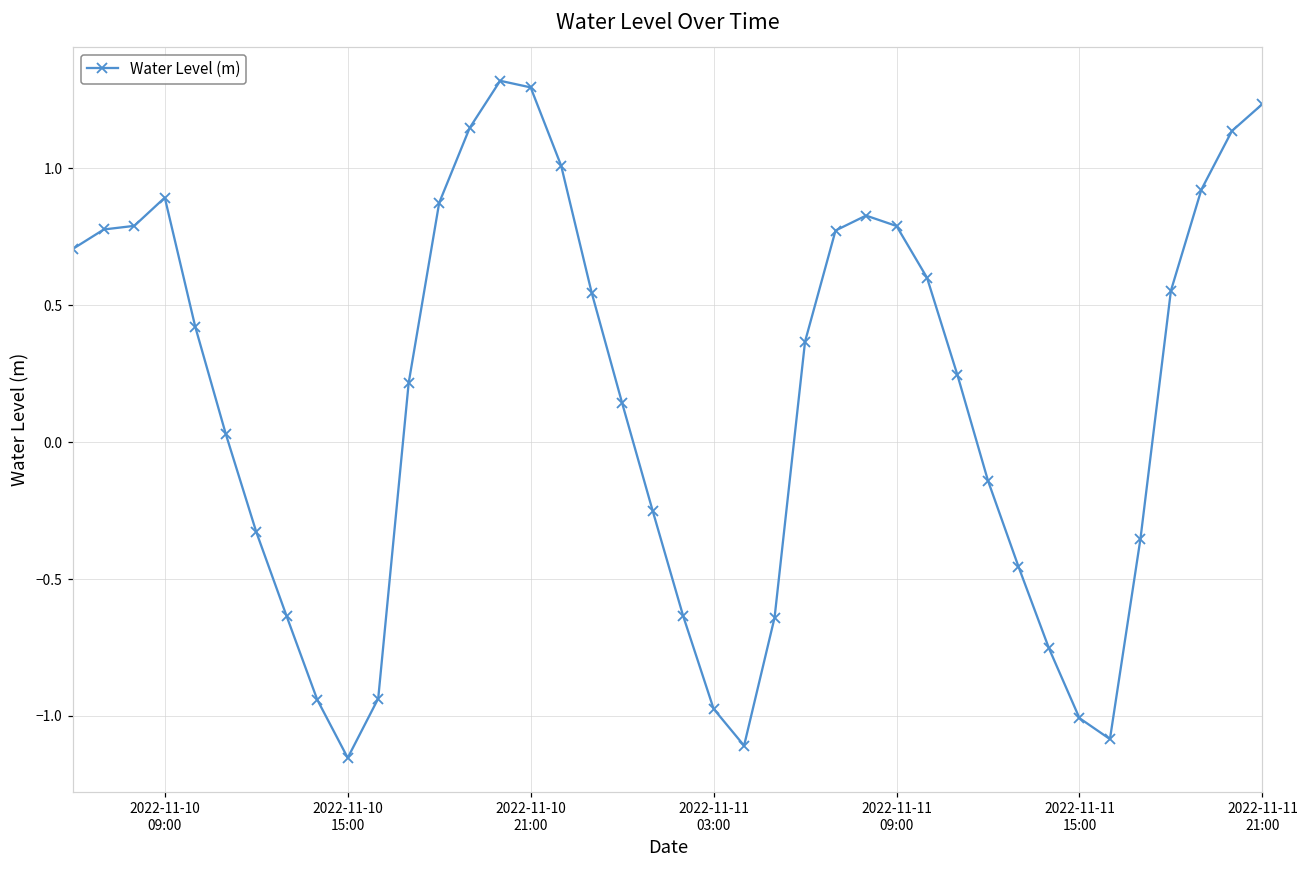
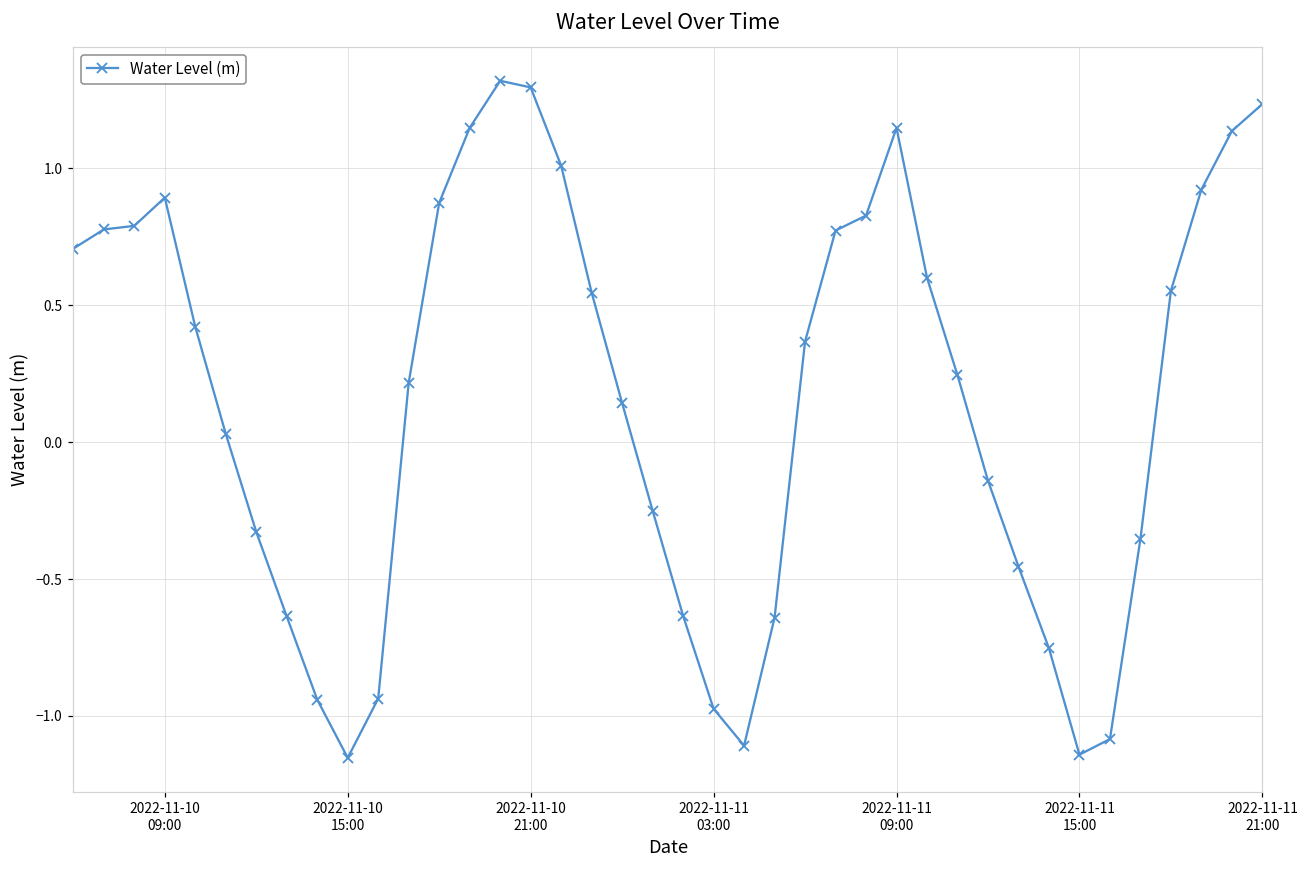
  {
    "2022-11-10 09:00": 0.89,
    "2022-11-10 15:00": -1.15,
    "2022-11-10 21:00": 1.30,
    "2022-11-11 03:00": -0.97,
-   "2022-11-11 09:00": 0.79,
-   "2022-11-11 15:00": -1.01,
+   "2022-11-11 09:00": 1.15,
+   "2022-11-11 15:00": -1.14,
    "2022-11-11 21:00": 1.23
  }
